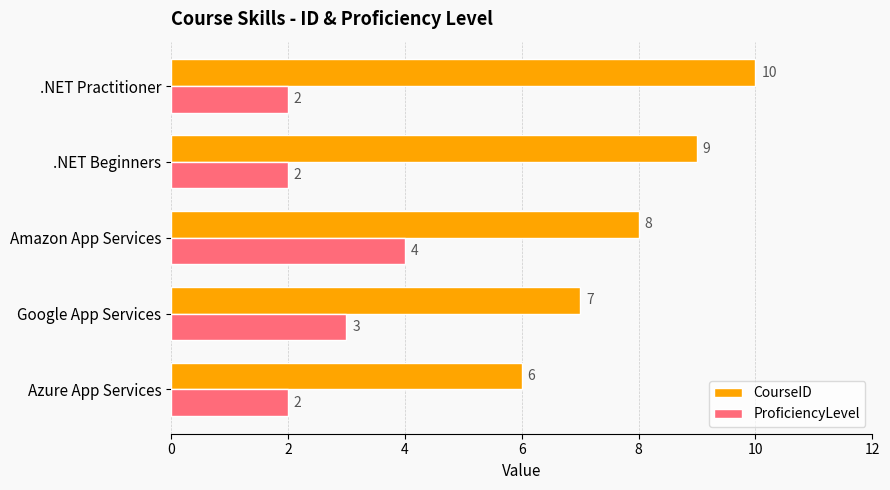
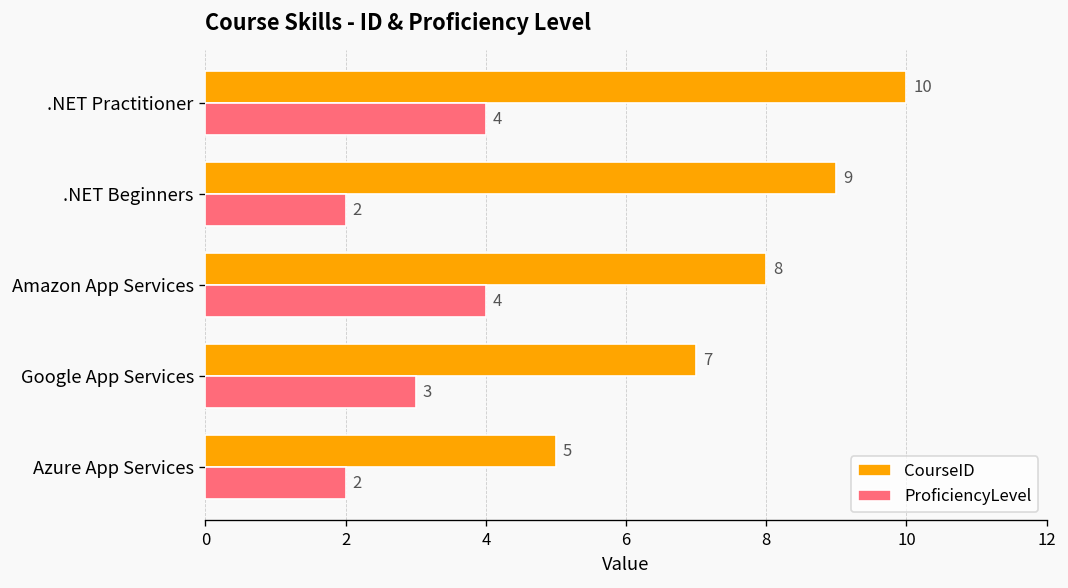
  {
    "CourseID": {
      ".NET Practitioner": 10,
      ".NET Beginners": 9,
      "Amazon App Services": 8,
      "Google App Services": 7,
-     "Azure App Services": 6
+     "Azure App Services": 5
    },
    "ProficiencyLevel": {
-     ".NET Practitioner": 2,
+     ".NET Practitioner": 4,
      ".NET Beginners": 2,
      "Amazon App Services": 4,
      "Google App Services": 3,
      "Azure App Services": 2
    }
  }
